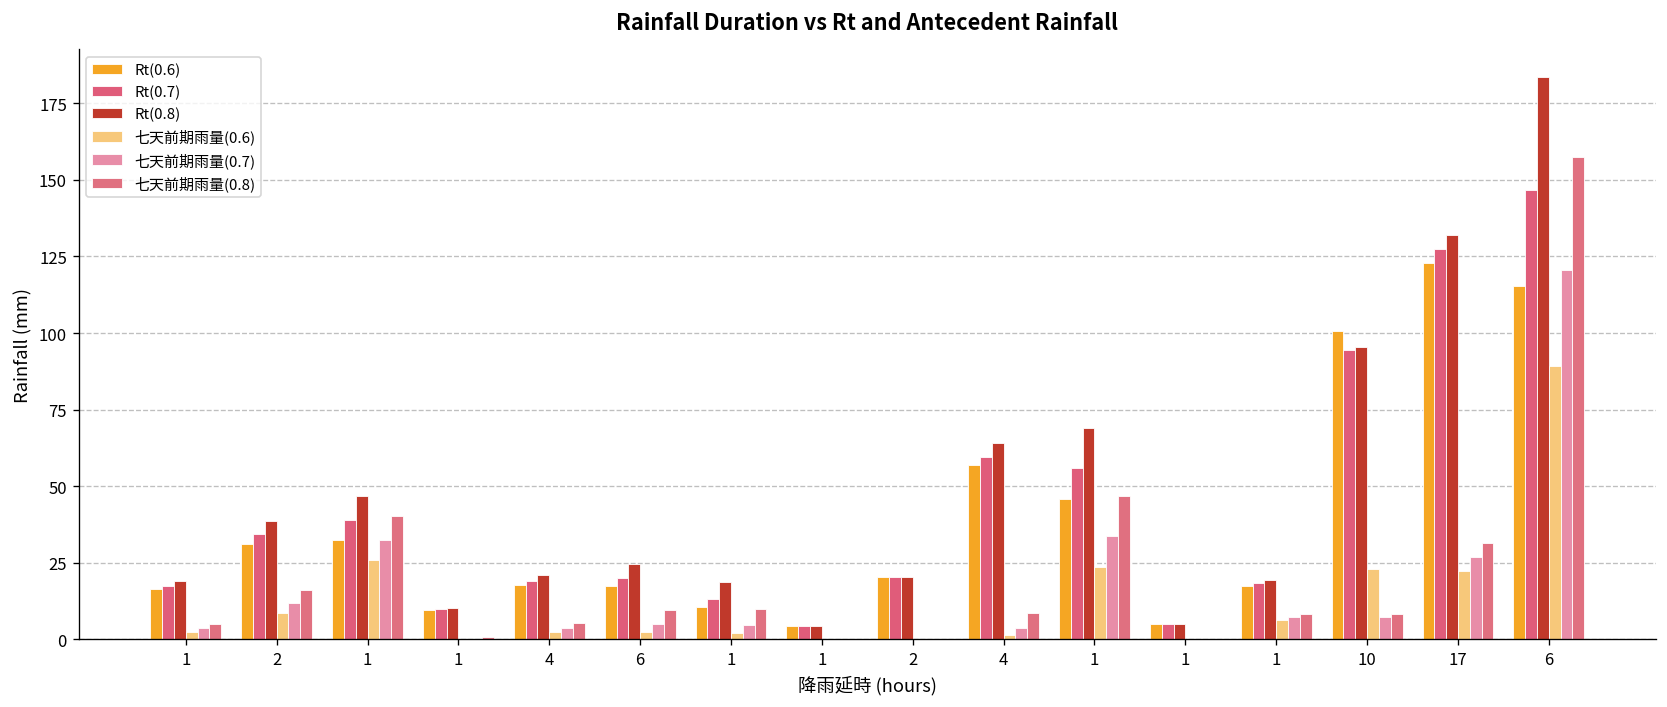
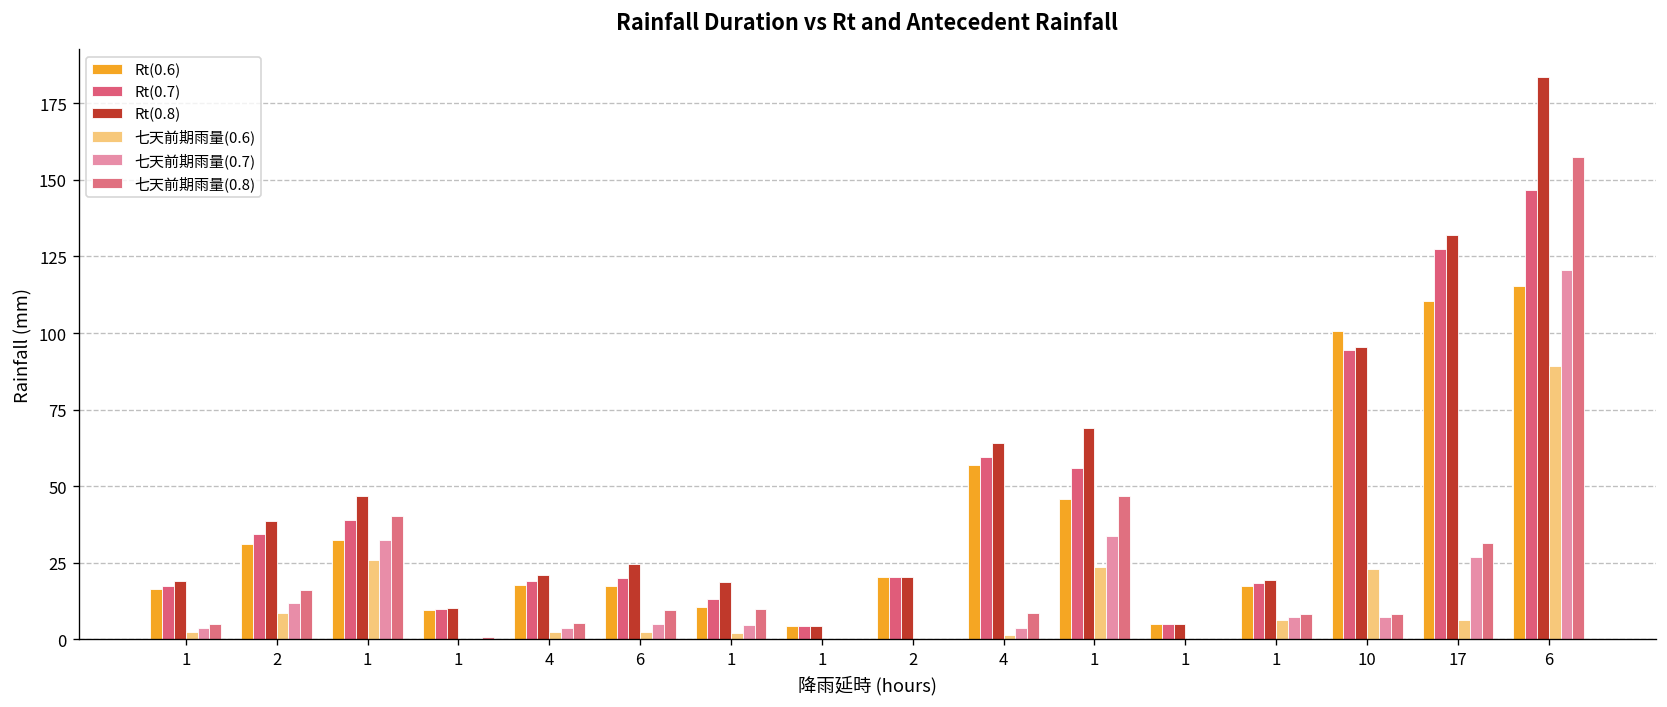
  {
    "Rt(0.6)": {
      "10": 101,
-     "17": 123
+     "17": 110
    },
    "Rt(0.8)": {
      "10": 95,
      "17": 132
    },
    "七天前期雨量(0.6)": {
      "10": 23,
-     "17": 22
+     "17": 6
    }
  }
